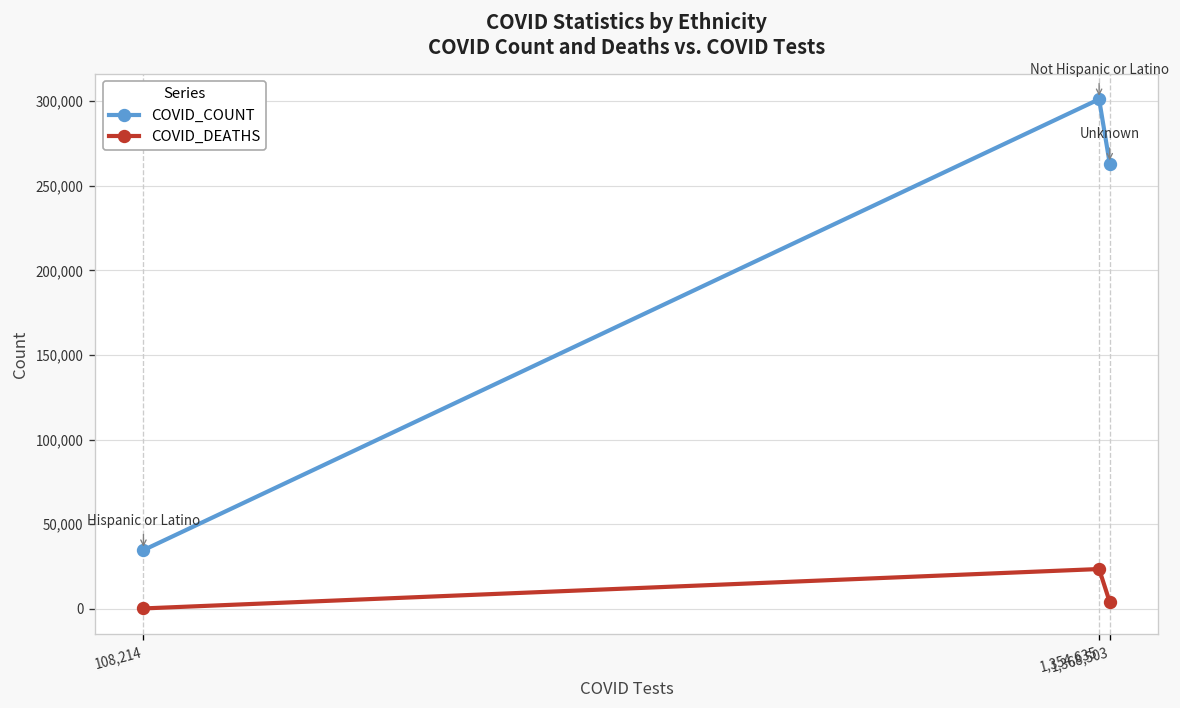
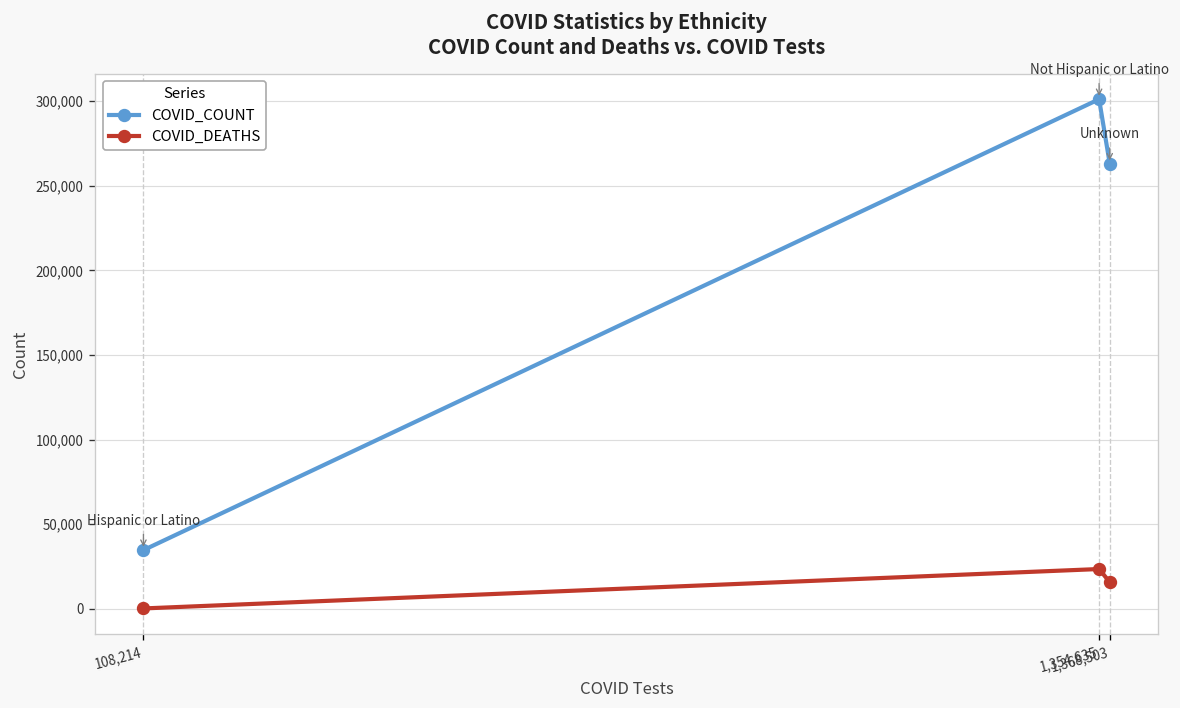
  {
    "COVID_COUNT": {
      "108,214": "35,000",
      "1,354,635": "301,000",
      "1,368,503": "263,000"
    },
    "COVID_DEATHS": {
      "108,214": "0",
      "1,354,635": "23,000",
-     "1,368,503": "4,000"
+     "1,368,503": "16,000"
    }
  }
